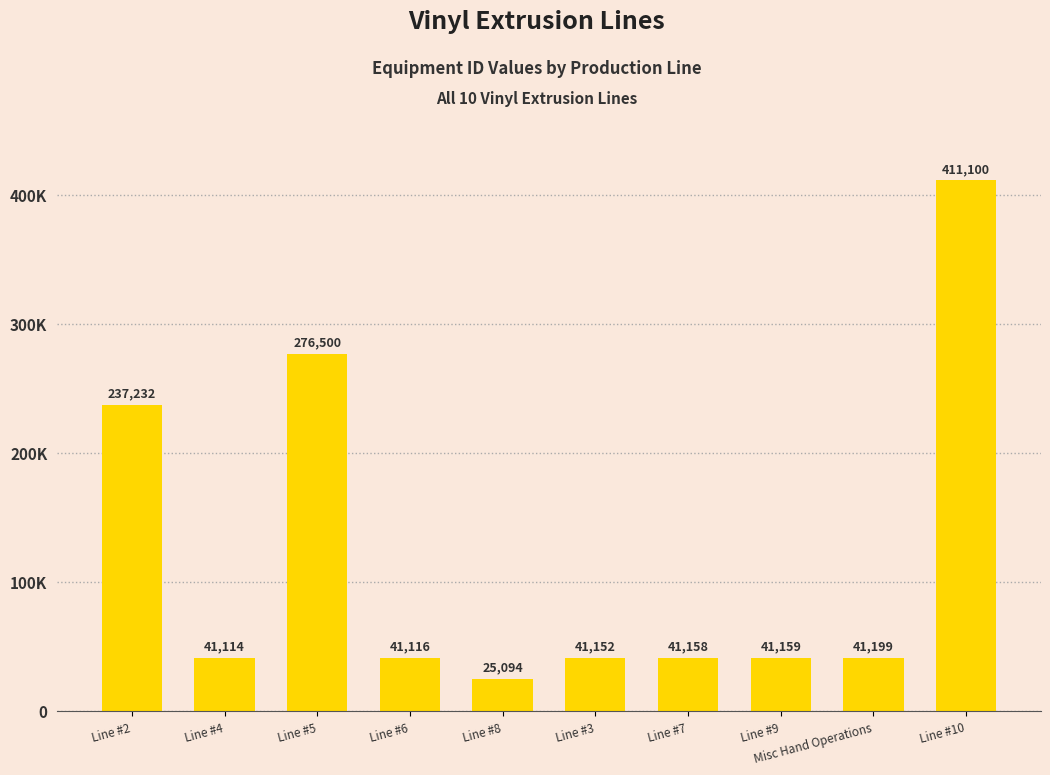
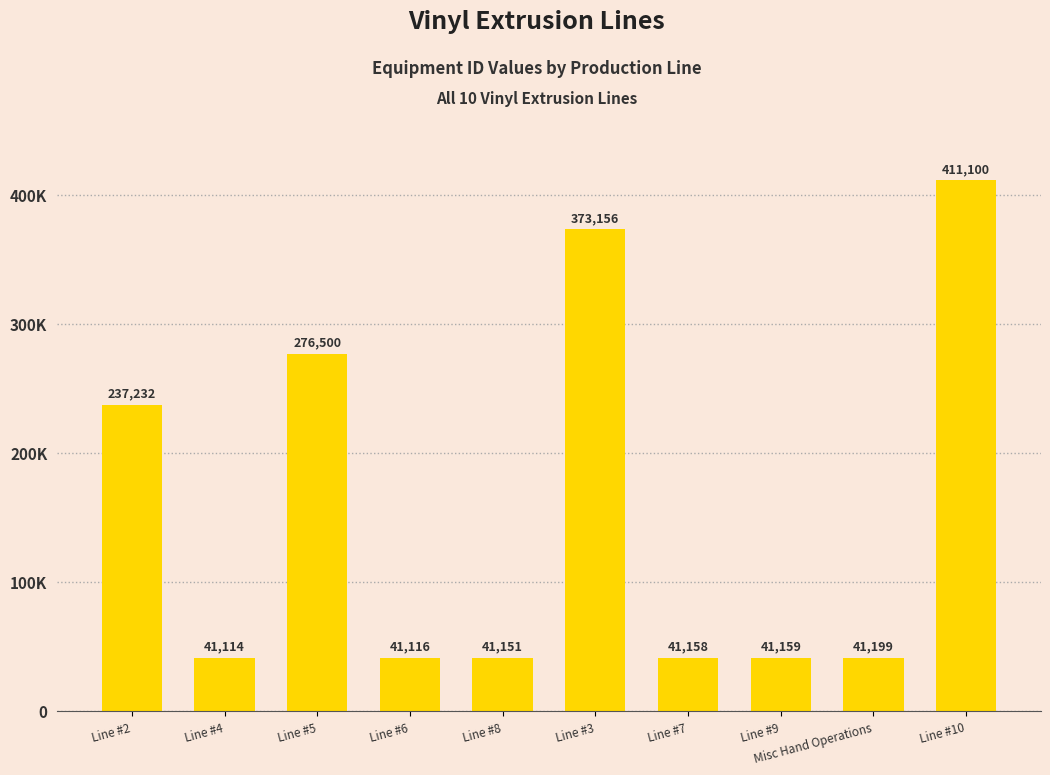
  {
    "Line #2": "237,232",
    "Line #4": "41,114",
    "Line #5": "276,500",
    "Line #6": "41,116",
-   "Line #8": "25,094",
-   "Line #3": "41,152",
+   "Line #8": "41,151",
+   "Line #3": "373,156",
    "Line #7": "41,158",
    "Line #9": "41,159",
    "Misc Hand Operations": "41,199",
    "Line #10": "411,100"
  }
